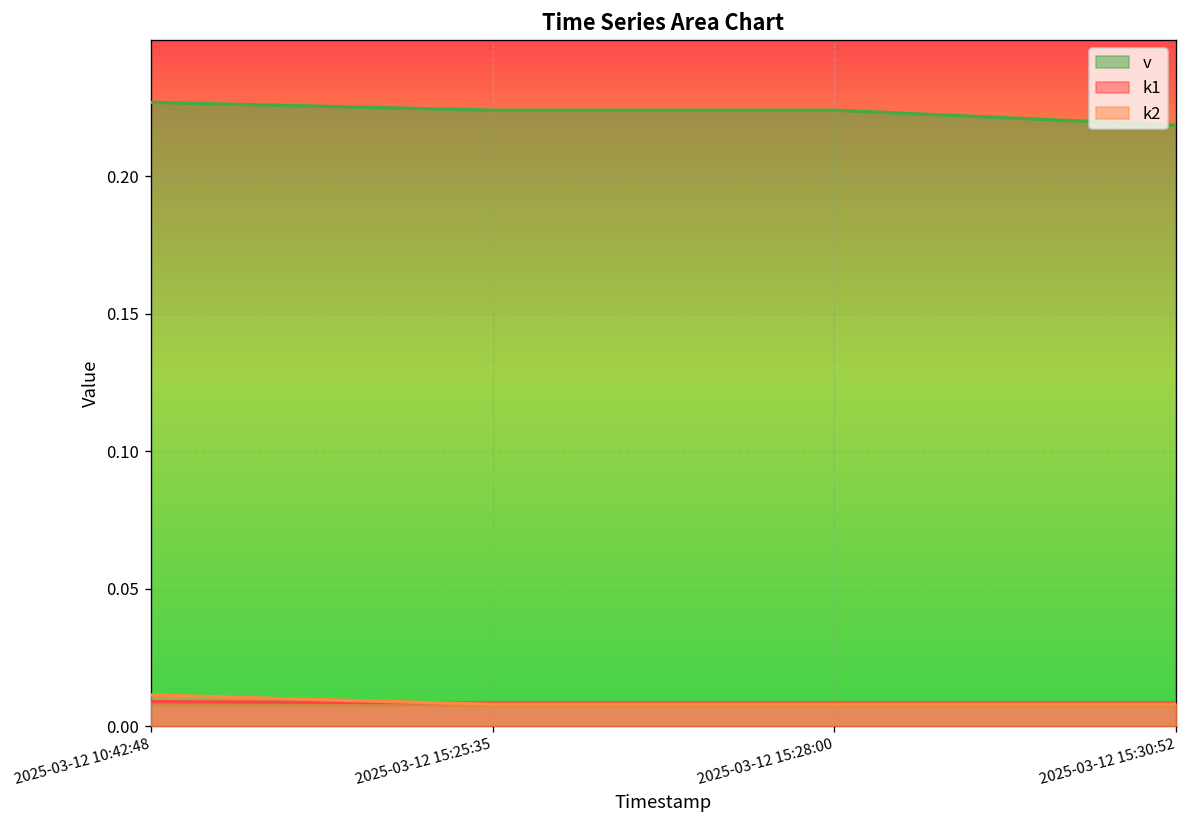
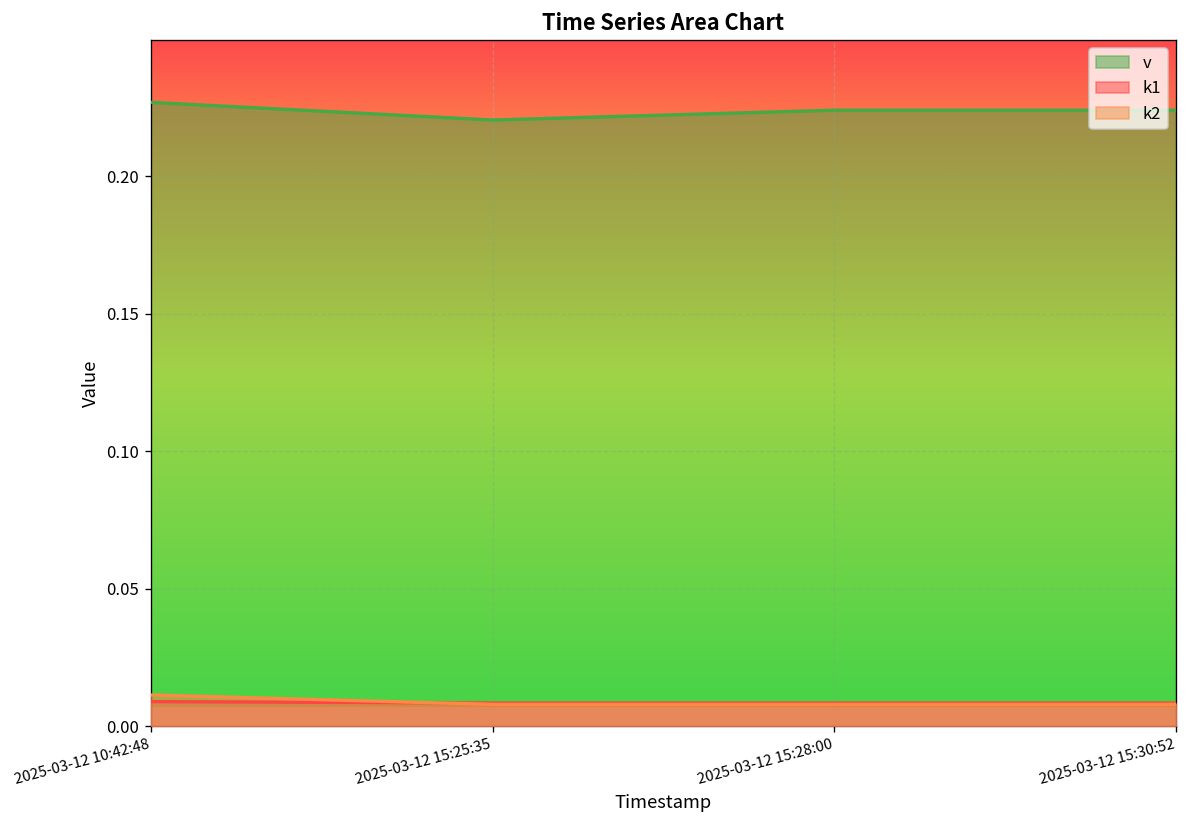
  {
    "v": {
      "2025-03-12 10:42:48": 0.227,
-     "2025-03-12 15:25:35": 0.224,
+     "2025-03-12 15:25:35": 0.220,
      "2025-03-12 15:28:00": 0.224,
-     "2025-03-12 15:30:52": 0.219
+     "2025-03-12 15:30:52": 0.224
    }
  }
